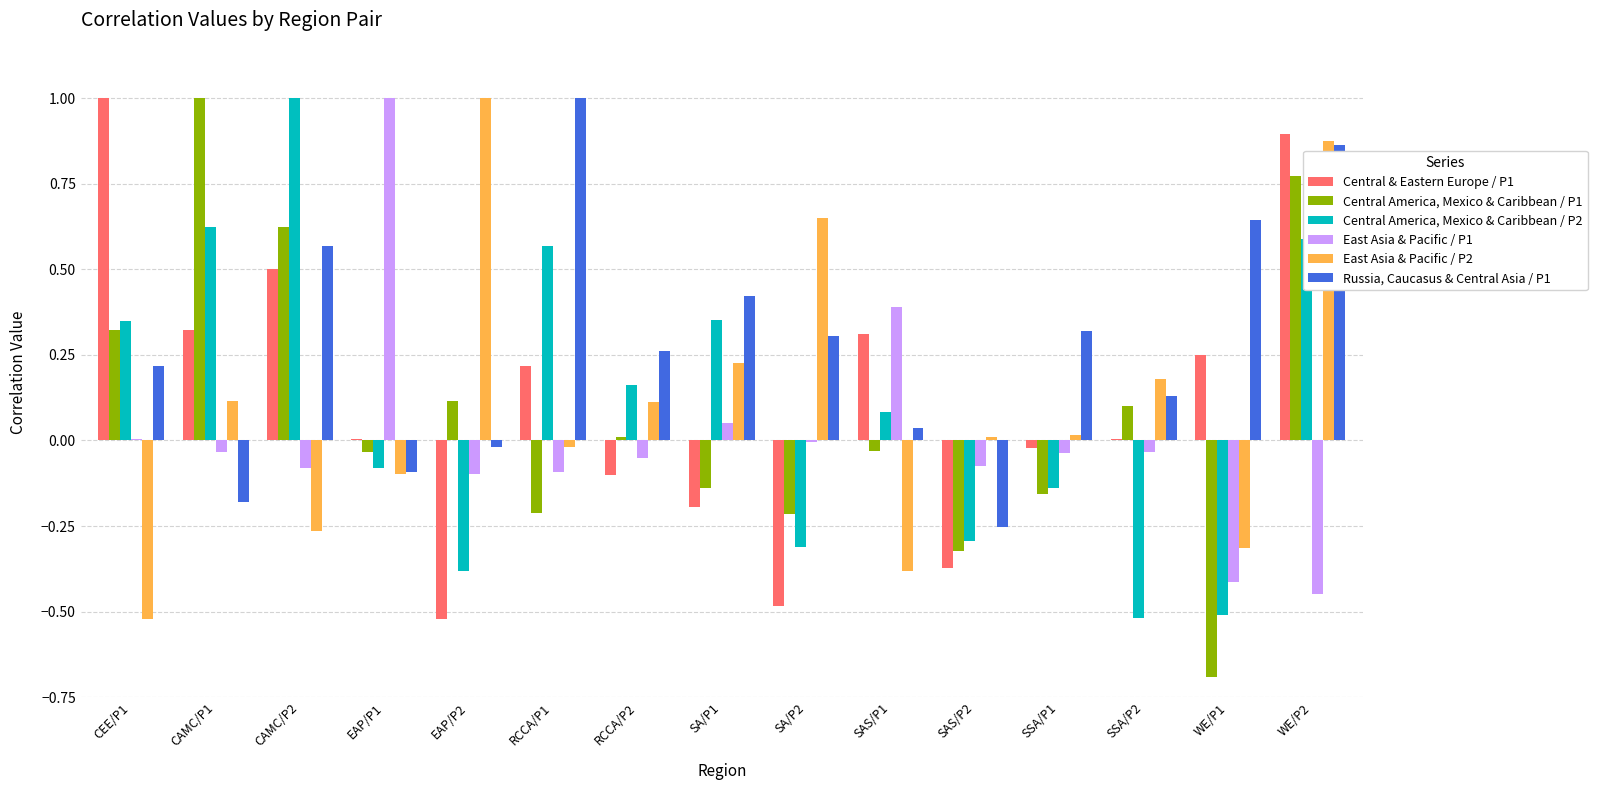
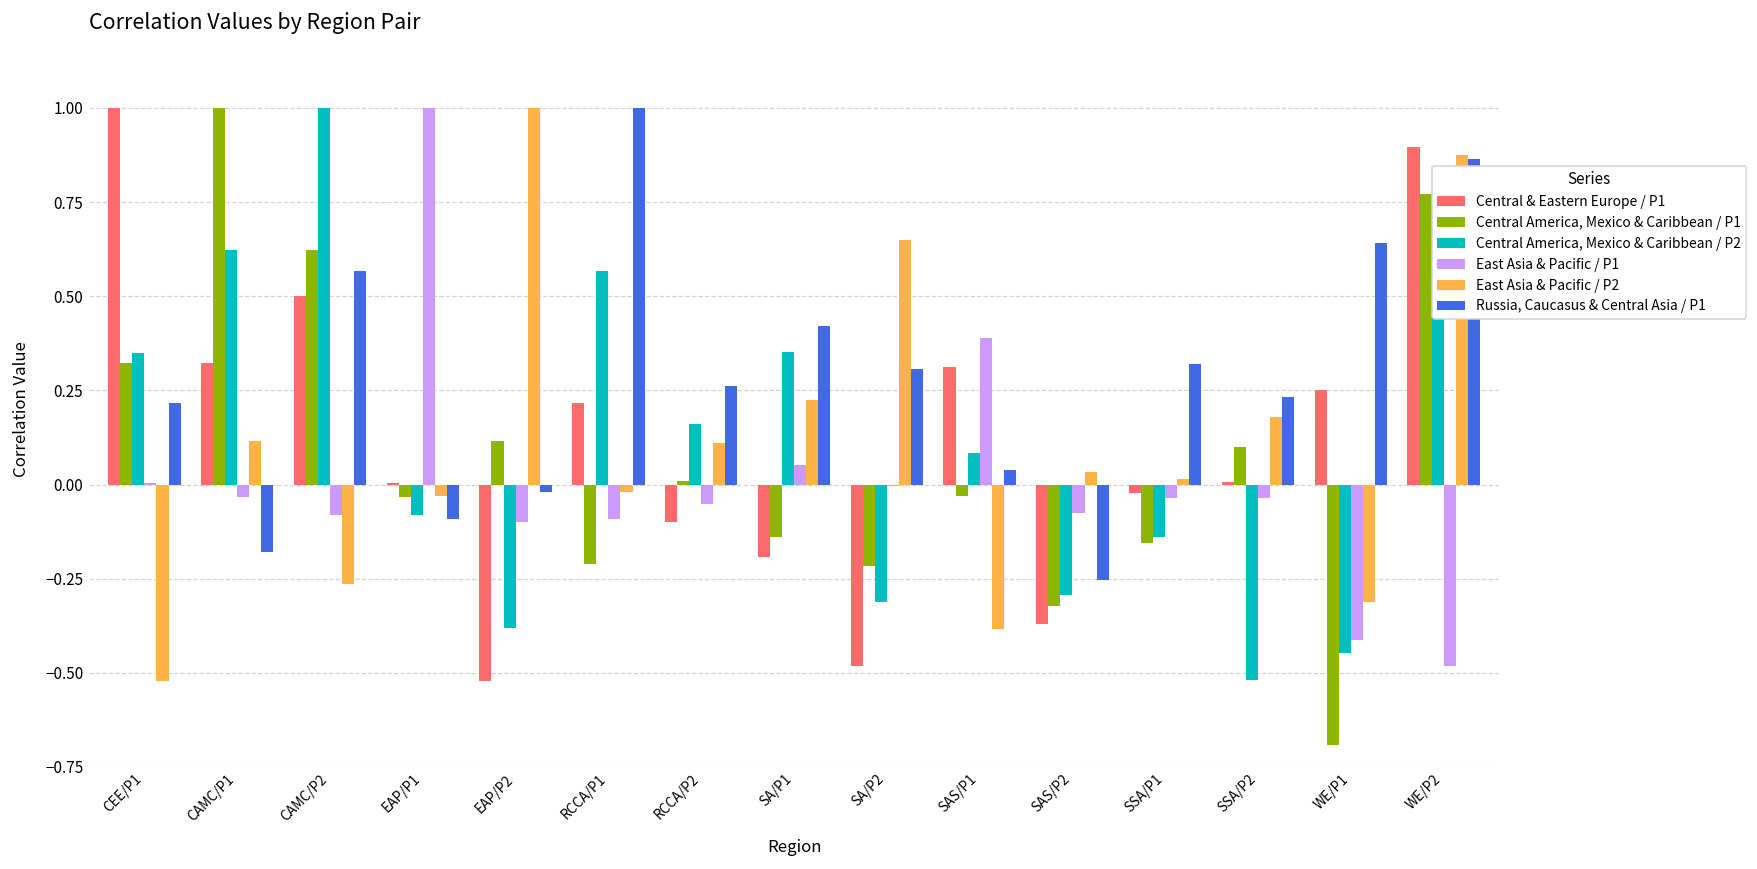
  {
    "Central & Eastern Europe / P1": {
      "CEE/P1": 1.00,
      "CAMC/P1": 0.32,
      "CAMC/P2": 0.50,
      "EAP/P2": -0.52,
      "RCCA/P1": 0.22,
      "RCCA/P2": -0.10,
      "SA/P1": -0.19,
      "SA/P2": -0.48,
      "SAS/P1": 0.31,
      "SAS/P2": -0.37,
      "SSA/P1": -0.02,
      "WE/P1": 0.25,
      "WE/P2": 0.90
    },
    "Central America, Mexico & Caribbean / P1": {
      "CEE/P1": 0.32,
      "CAMC/P1": 1.00,
      "CAMC/P2": 0.62,
      "EAP/P1": -0.03,
      "EAP/P2": 0.11,
      "RCCA/P1": -0.21,
      "RCCA/P2": 0.01,
      "SA/P1": -0.14,
      "SA/P2": -0.22,
      "SAS/P1": -0.03,
      "SAS/P2": -0.32,
      "SSA/P1": -0.16,
      "SSA/P2": 0.10,
      "WE/P1": -0.69,
      "WE/P2": 0.77
    },
    "Central America, Mexico & Caribbean / P2": {
      "CEE/P1": 0.35,
      "CAMC/P1": 0.62,
      "CAMC/P2": 1.00,
      "EAP/P1": -0.08,
      "EAP/P2": -0.38,
      "RCCA/P1": 0.57,
      "RCCA/P2": 0.16,
      "SA/P1": 0.35,
      "SA/P2": -0.31,
      "SAS/P1": 0.08,
      "SAS/P2": -0.29,
      "SSA/P1": -0.14,
      "SSA/P2": -0.52,
-     "WE/P1": -0.51
+     "WE/P1": -0.45
    },
    "East Asia & Pacific / P1": {
      "CAMC/P1": -0.03,
      "CAMC/P2": -0.08,
      "EAP/P1": 1.00,
      "EAP/P2": -0.10,
      "RCCA/P1": -0.09,
      "RCCA/P2": -0.05,
      "SA/P1": 0.05,
      "SAS/P1": 0.39,
      "SAS/P2": -0.07,
      "SSA/P1": -0.04,
      "SSA/P2": -0.03,
      "WE/P1": -0.41,
-     "WE/P2": -0.45
+     "WE/P2": -0.48
    },
    "East Asia & Pacific / P2": {
      "CEE/P1": -0.52,
      "CAMC/P1": 0.11,
      "CAMC/P2": -0.26,
-     "EAP/P1": -0.10,
+     "EAP/P1": -0.03,
      "EAP/P2": 1.00,
      "RCCA/P1": -0.02,
      "RCCA/P2": 0.11,
      "SA/P1": 0.23,
      "SA/P2": 0.65,
      "SAS/P1": -0.38,
-     "SAS/P2": 0.01,
+     "SAS/P2": 0.03,
      "SSA/P1": 0.02,
      "SSA/P2": 0.18,
      "WE/P1": -0.31,
      "WE/P2": 0.88
    },
    "Russia, Caucasus & Central Asia / P1": {
      "CEE/P1": 0.22,
      "CAMC/P1": -0.18,
      "CAMC/P2": 0.57,
      "EAP/P1": -0.09,
      "EAP/P2": -0.02,
      "RCCA/P1": 1.00,
      "RCCA/P2": 0.26,
      "SA/P1": 0.42,
      "SA/P2": 0.31,
      "SAS/P1": 0.04,
      "SAS/P2": -0.25,
      "SSA/P1": 0.32,
-     "SSA/P2": 0.13,
+     "SSA/P2": 0.23,
      "WE/P1": 0.64,
      "WE/P2": 0.86
    }
  }
